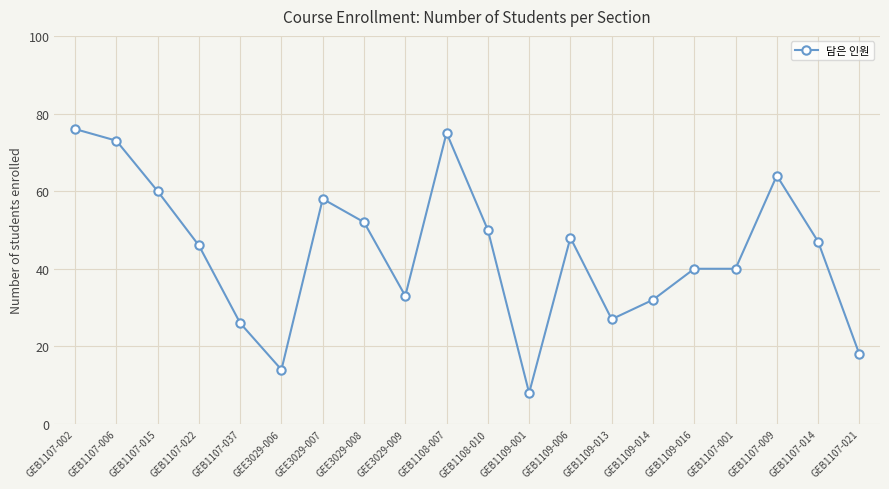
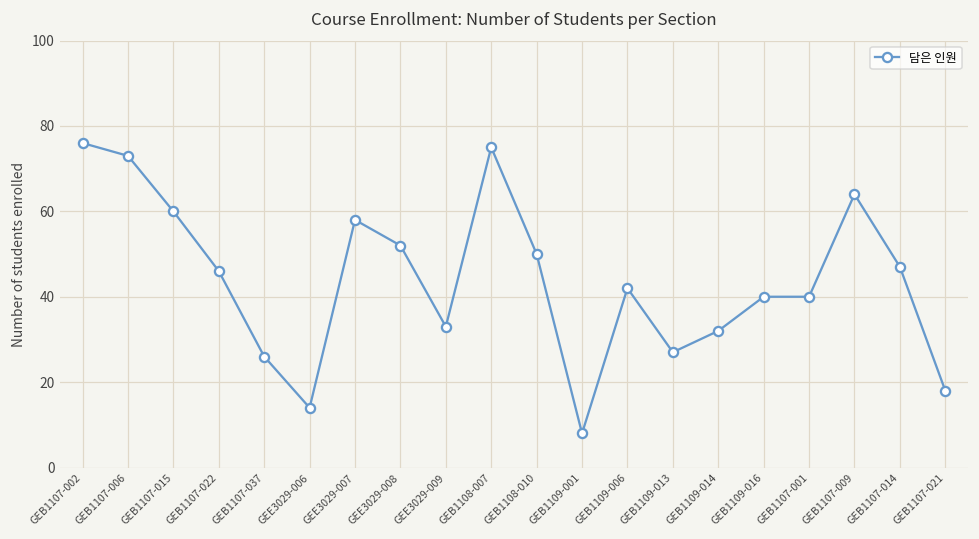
  {
    "GEB1107-002": 76,
    "GEB1107-006": 73,
    "GEB1107-015": 60,
    "GEB1107-022": 46,
    "GEB1107-037": 26,
    "GEE3029-006": 14,
    "GEE3029-007": 58,
    "GEE3029-008": 52,
    "GEE3029-009": 33,
    "GEB1108-007": 75,
    "GEB1108-010": 50,
    "GEB1109-001": 8,
-   "GEB1109-006": 48,
+   "GEB1109-006": 42,
    "GEB1109-013": 27,
    "GEB1109-014": 32,
    "GEB1109-016": 40,
    "GEB1107-001": 40,
    "GEB1107-009": 64,
    "GEB1107-014": 47,
    "GEB1107-021": 18
  }
